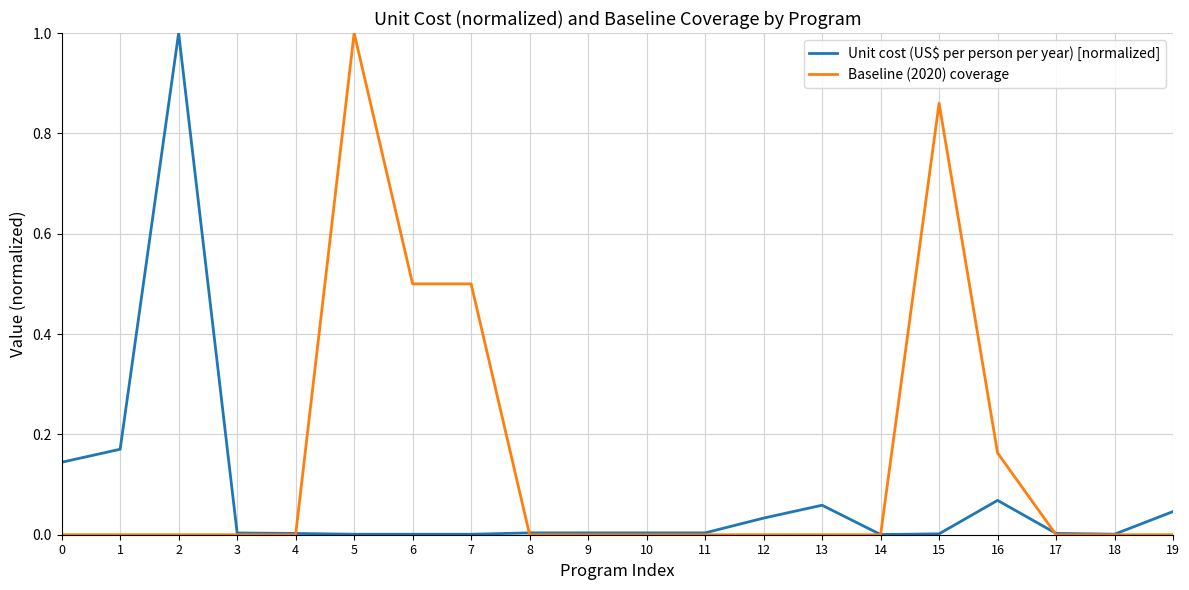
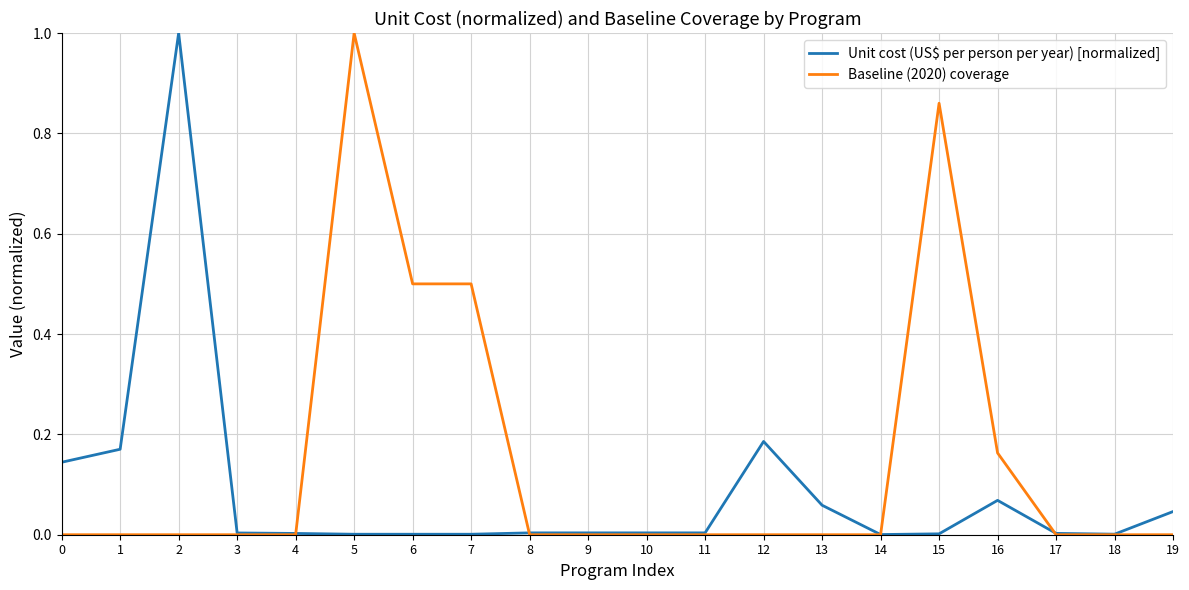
  {
    "Unit cost (US$ per person per year) [normalized]": {
      "0": 0.14,
      "1": 0.17,
      "2": 1.00,
      "5": 0.00,
      "6": 0.00,
      "7": 0.00,
-     "12": 0.03,
+     "12": 0.19,
      "13": 0.06,
      "15": 0.00,
      "16": 0.07,
      "19": 0.05
    },
    "Baseline (2020) coverage": {
      "0": 0.00,
      "1": 0.00,
      "2": 0.00,
      "5": 1.00,
      "6": 0.50,
      "7": 0.50,
      "12": 0.00,
      "13": 0.00,
      "15": 0.86,
      "16": 0.16,
      "19": 0.00
    }
  }
